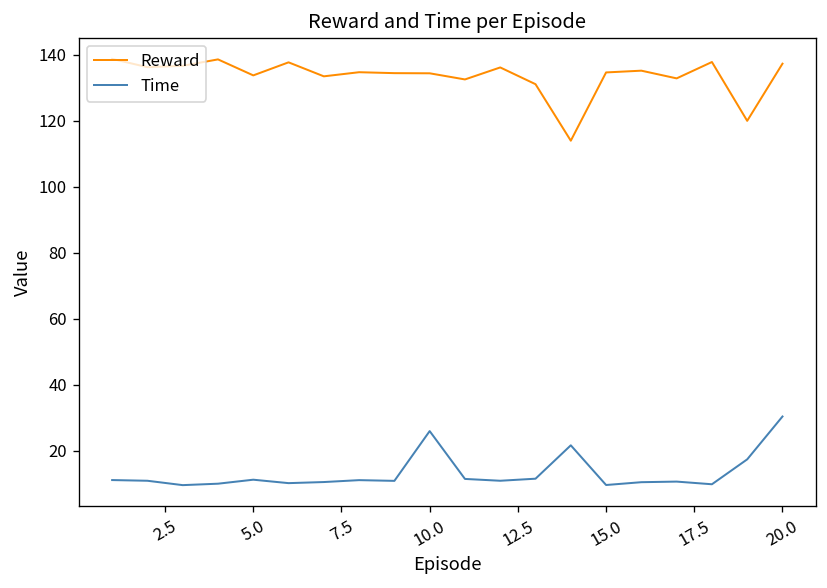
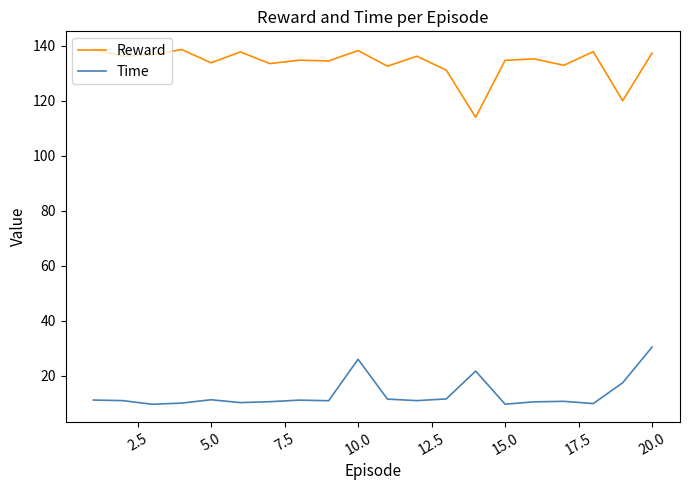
  {
    "Reward": {
      "5.0": 134,
-     "10.0": 134,
+     "10.0": 138,
      "15.0": 135,
      "20.0": 137
    },
    "Time": {
      "5.0": 11,
      "10.0": 26,
      "15.0": 10,
      "20.0": 30
    }
  }
